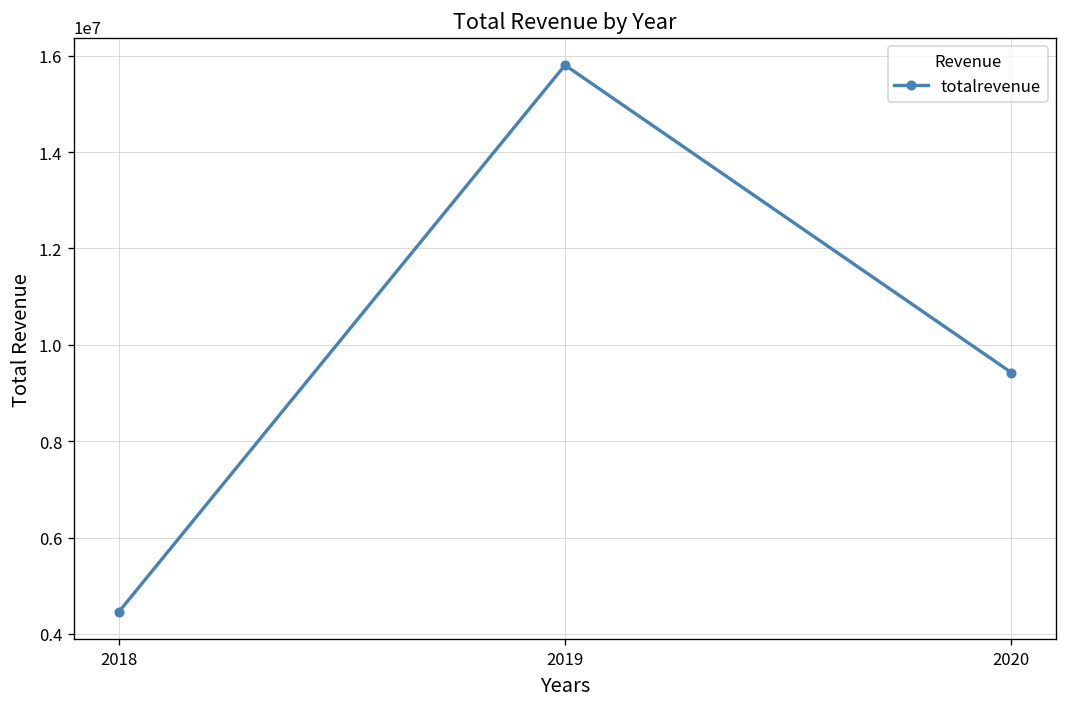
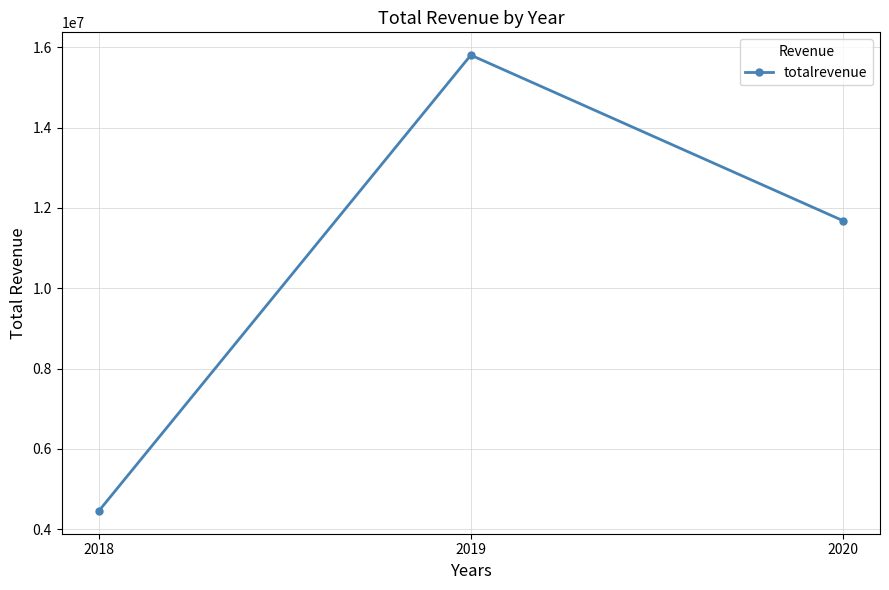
  {
    "2018": 4500000,
    "2019": 15800000,
-   "2020": 9400000
+   "2020": 11700000
  }
